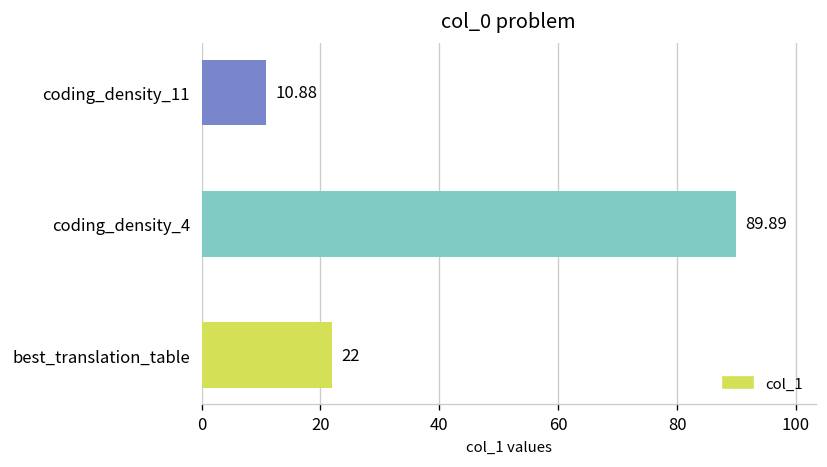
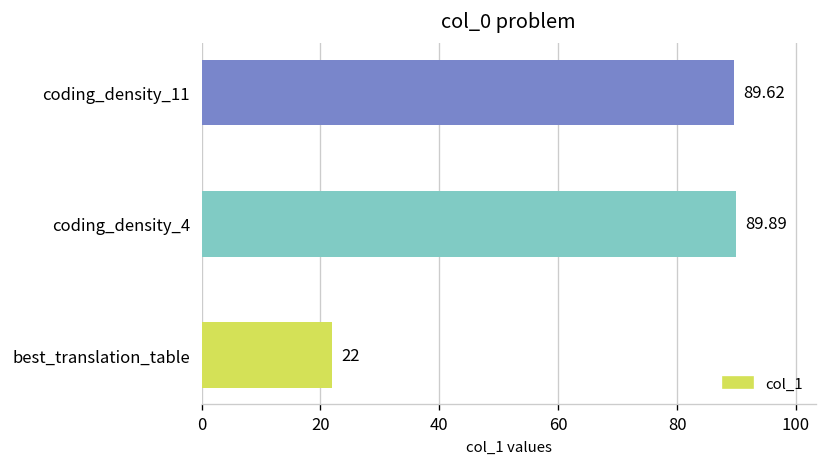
  {
-   "coding_density_11": 10.88,
+   "coding_density_11": 89.62,
    "coding_density_4": 89.89,
    "best_translation_table": 22
  }
